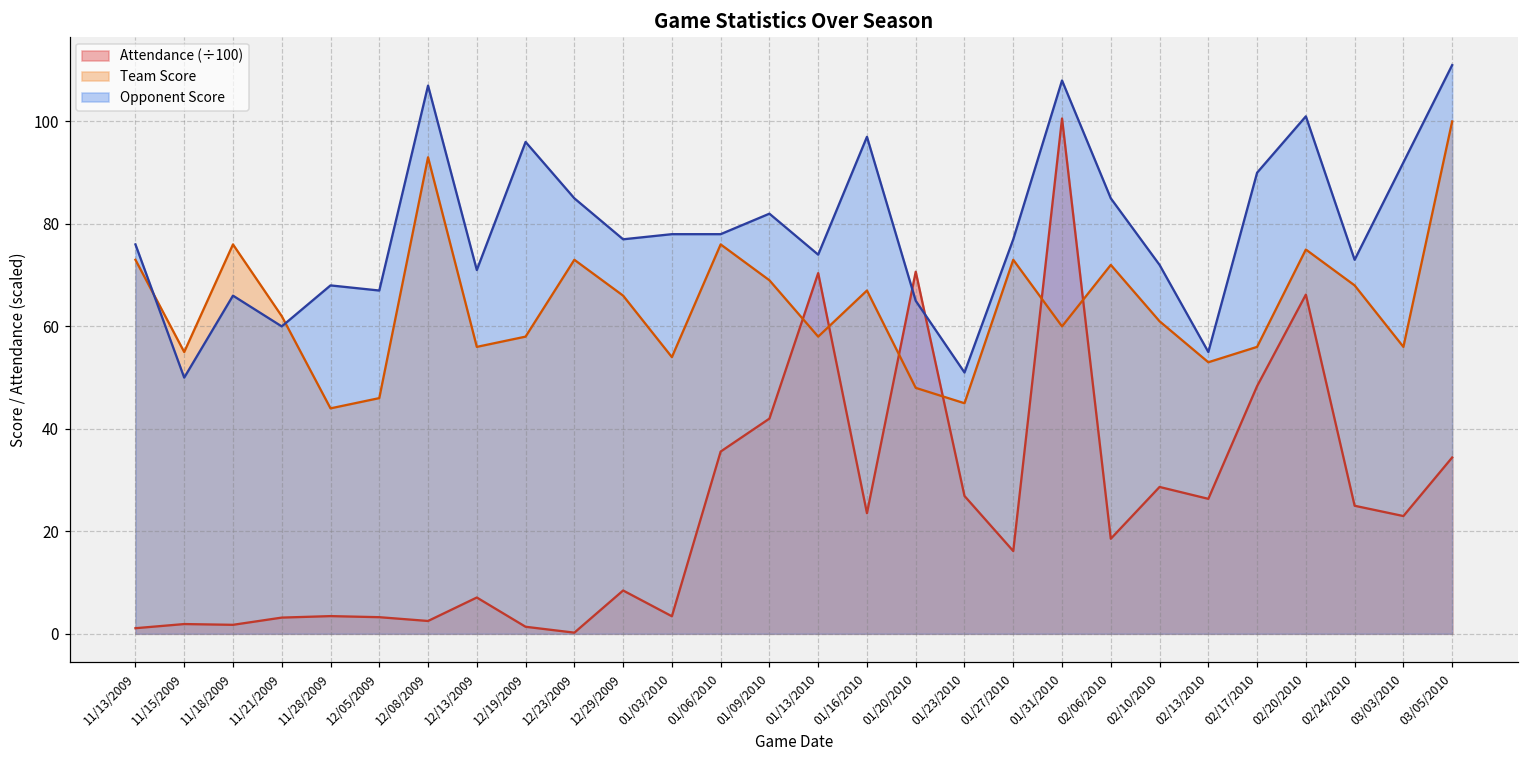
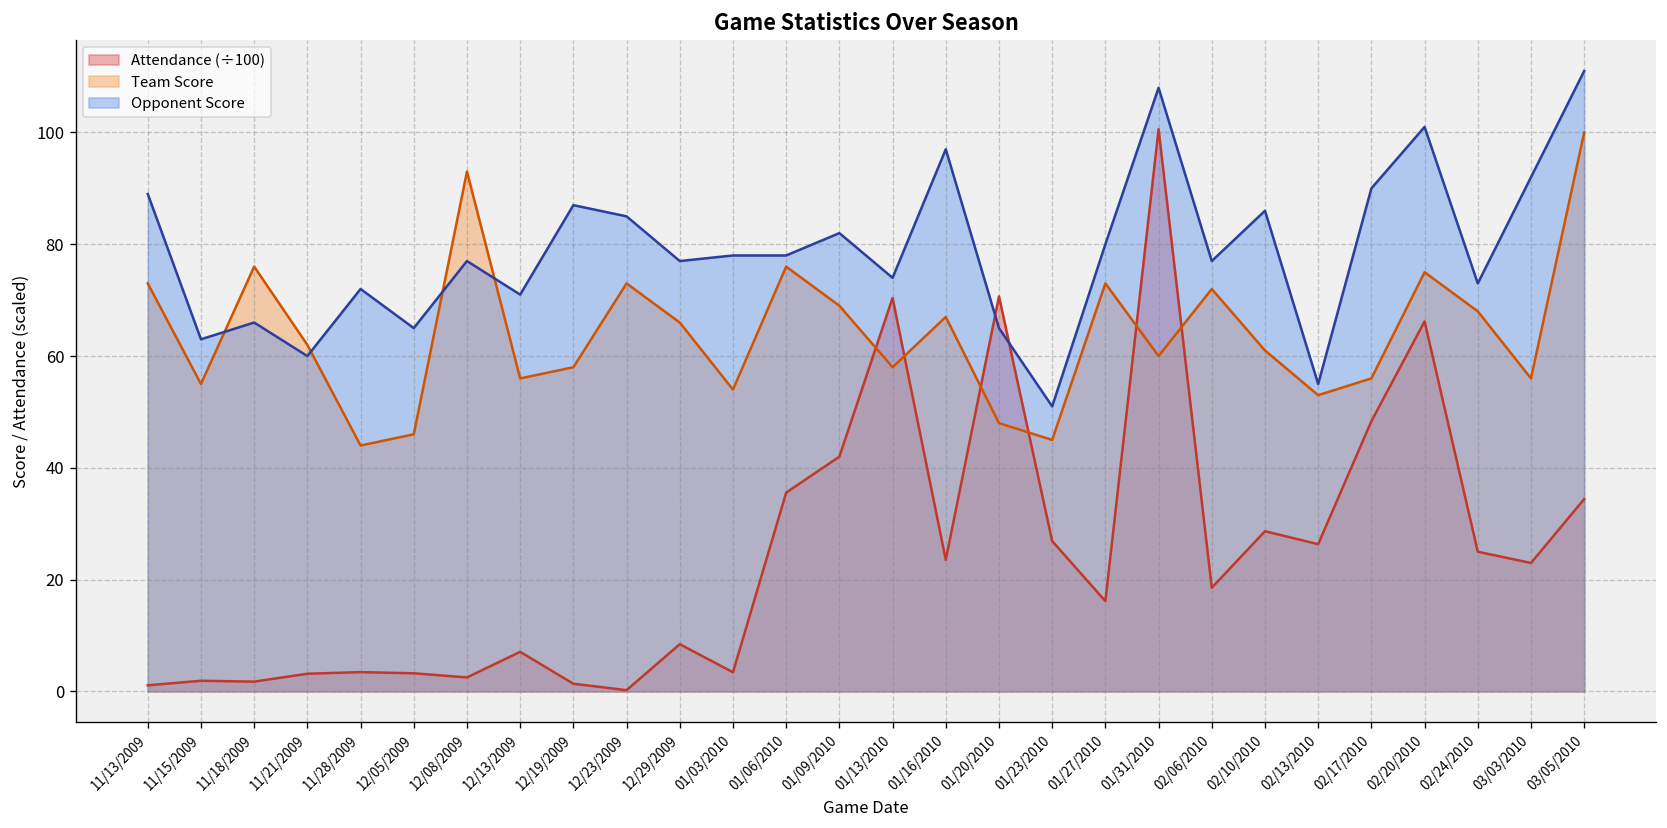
  {
    "Opponent Score": {
-     "11/13/2009": 76,
-     "11/15/2009": 50,
+     "11/13/2009": 89,
+     "11/15/2009": 63,
      "11/18/2009": 66,
      "11/21/2009": 60,
-     "11/28/2009": 68,
-     "12/05/2009": 67,
-     "12/08/2009": 107,
+     "11/28/2009": 72,
+     "12/05/2009": 65,
+     "12/08/2009": 77,
      "12/13/2009": 71,
-     "12/19/2009": 96,
+     "12/19/2009": 87,
      "12/23/2009": 85,
      "12/29/2009": 77,
      "01/03/2010": 78,
      "01/06/2010": 78,
      "01/09/2010": 82,
      "01/13/2010": 74,
      "01/16/2010": 97,
      "01/20/2010": 65,
      "01/23/2010": 51,
-     "01/27/2010": 77,
+     "01/27/2010": 80,
      "01/31/2010": 108,
-     "02/06/2010": 85,
-     "02/10/2010": 72,
+     "02/06/2010": 77,
+     "02/10/2010": 86,
      "02/13/2010": 55,
      "02/17/2010": 90,
      "02/20/2010": 101,
      "02/24/2010": 73,
      "03/03/2010": 92,
      "03/05/2010": 111
    }
  }
